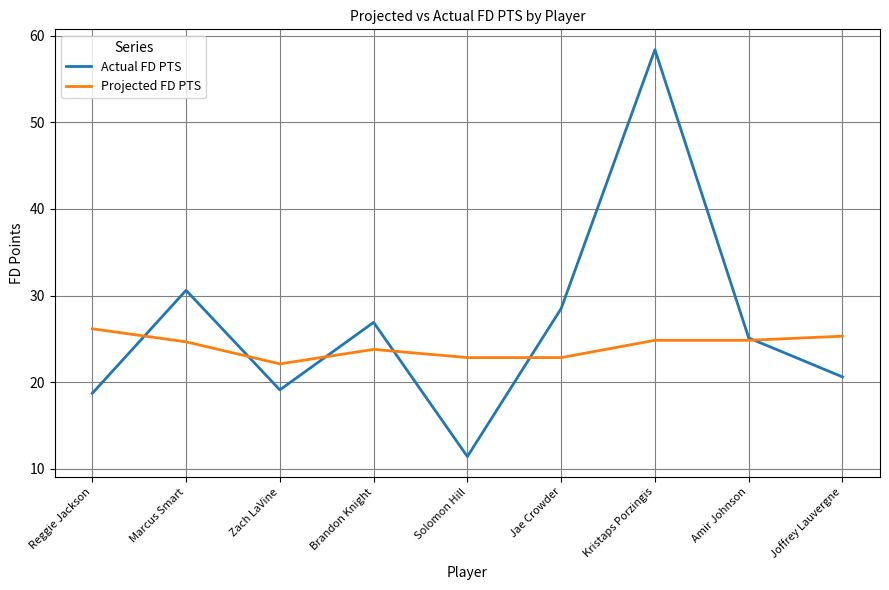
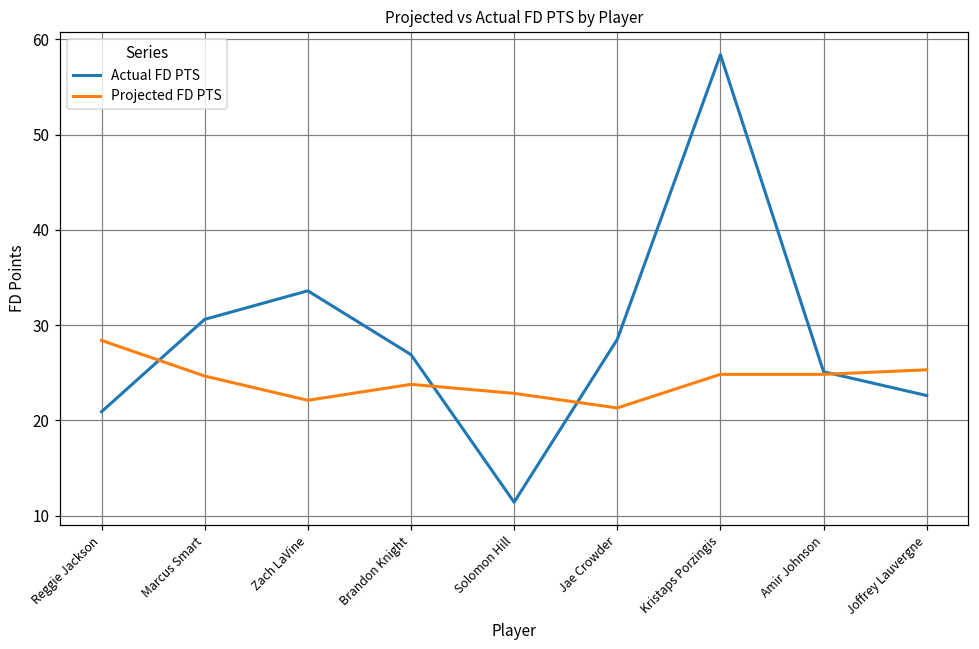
  {
    "Actual FD PTS": {
-     "Reggie Jackson": 19,
+     "Reggie Jackson": 21,
      "Marcus Smart": 31,
-     "Zach LaVine": 19,
+     "Zach LaVine": 34,
      "Brandon Knight": 27,
      "Solomon Hill": 11,
      "Jae Crowder": 29,
      "Kristaps Porzingis": 58,
-     "Joffrey Lauvergne": 21
+     "Joffrey Lauvergne": 23
    },
    "Projected FD PTS": {
-     "Reggie Jackson": 26,
+     "Reggie Jackson": 28,
      "Marcus Smart": 25,
      "Zach LaVine": 22,
      "Brandon Knight": 24,
      "Solomon Hill": 23,
-     "Jae Crowder": 23,
+     "Jae Crowder": 21,
      "Kristaps Porzingis": 25,
      "Joffrey Lauvergne": 25
    }
  }
